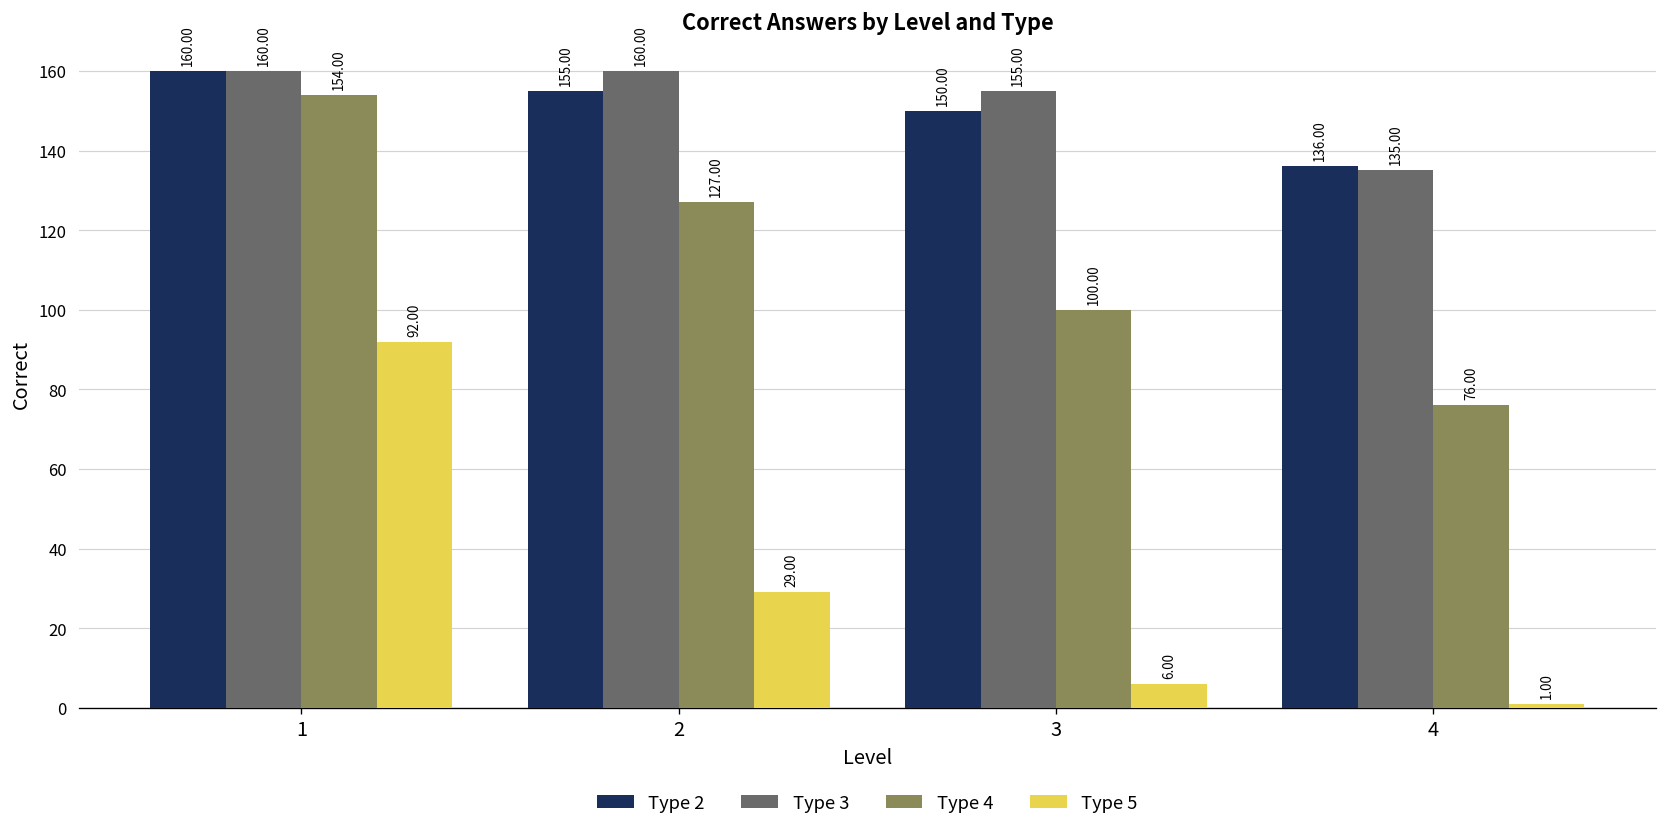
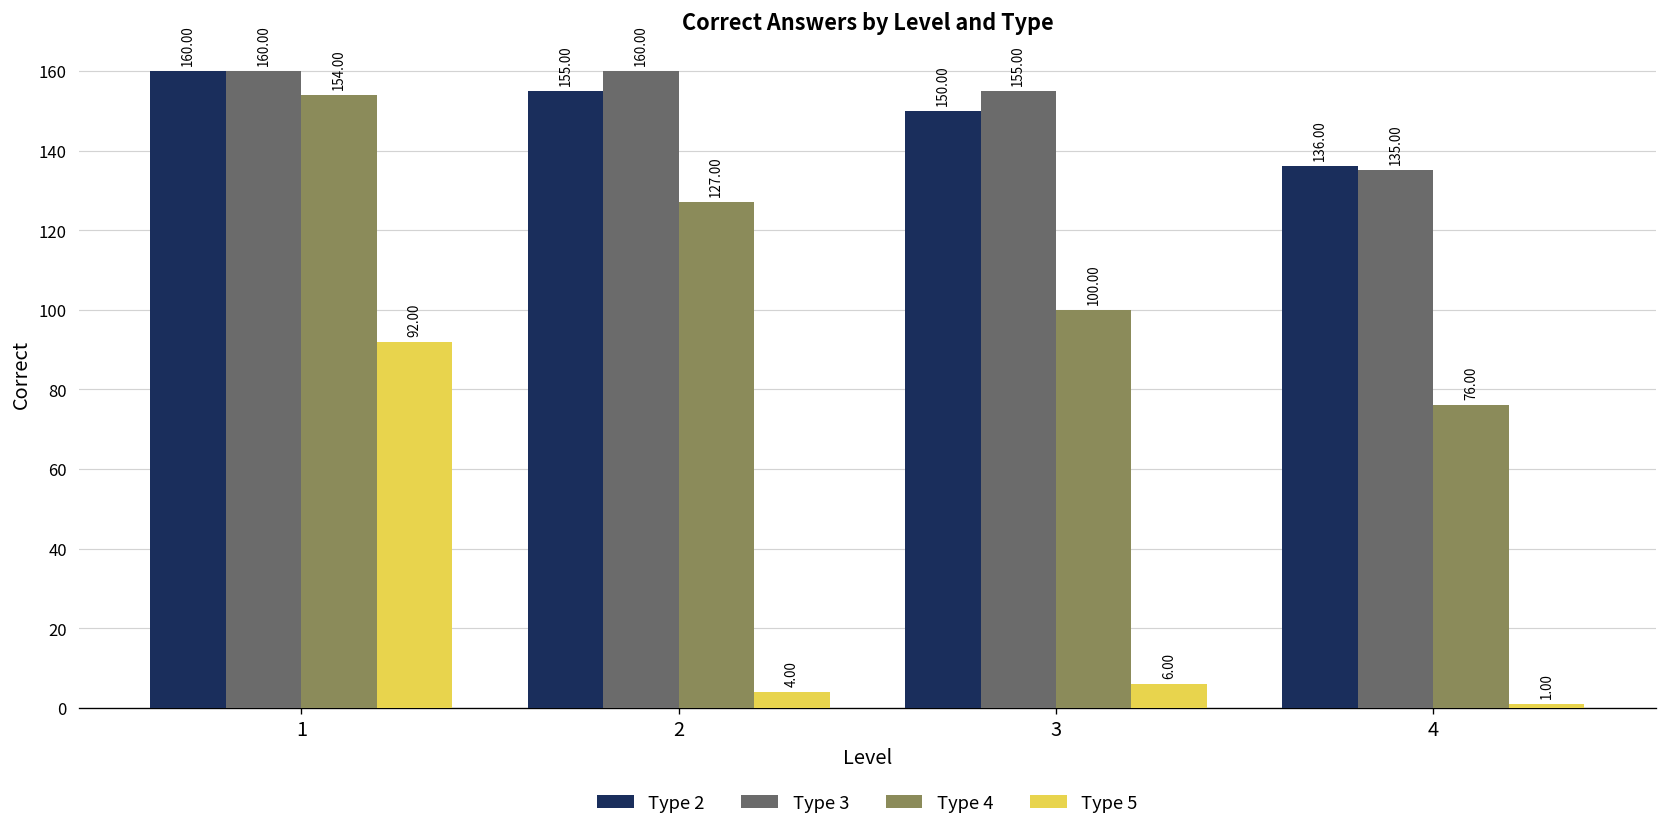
  {
    "Type 2": {
      "1": 160.00,
      "2": 155.00,
      "3": 150.00,
      "4": 136.00
    },
    "Type 5": {
      "1": 92.00,
-     "2": 29.00,
+     "2": 4.00,
      "3": 6.00,
      "4": 1.00
    }
  }
